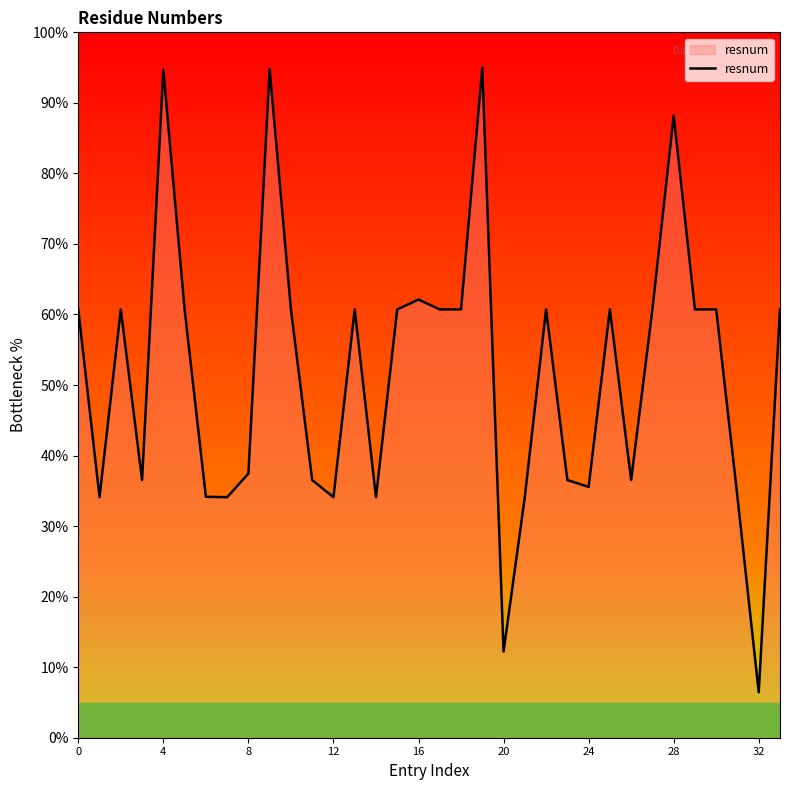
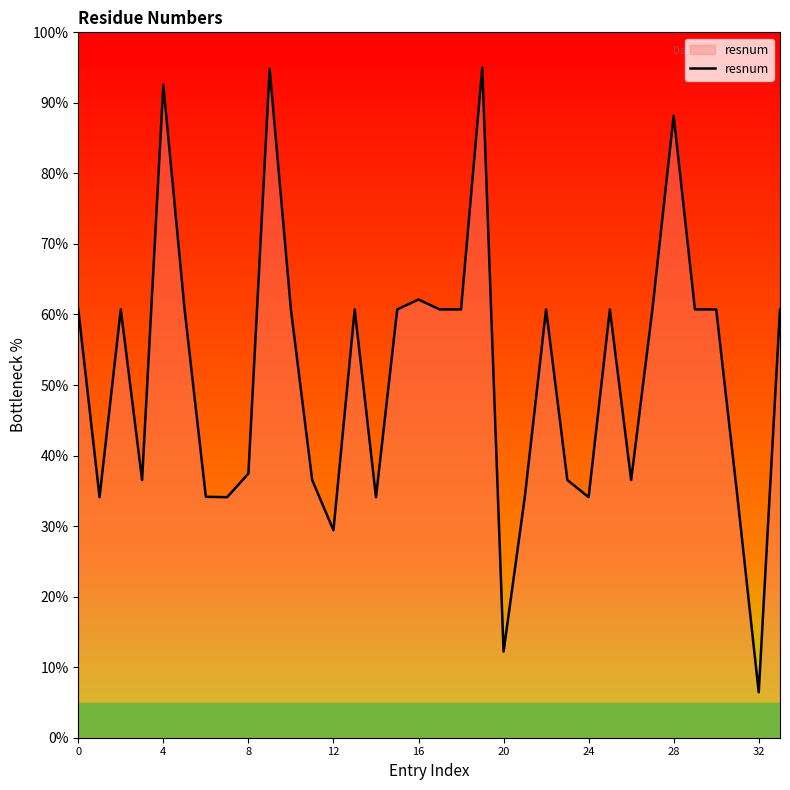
  {
    "0": "61%",
-   "4": "95%",
+   "4": "93%",
    "8": "37%",
-   "12": "34%",
+   "12": "29%",
    "16": "62%",
    "20": "12%",
-   "24": "36%",
+   "24": "34%",
    "28": "88%",
    "32": "6%"
  }
